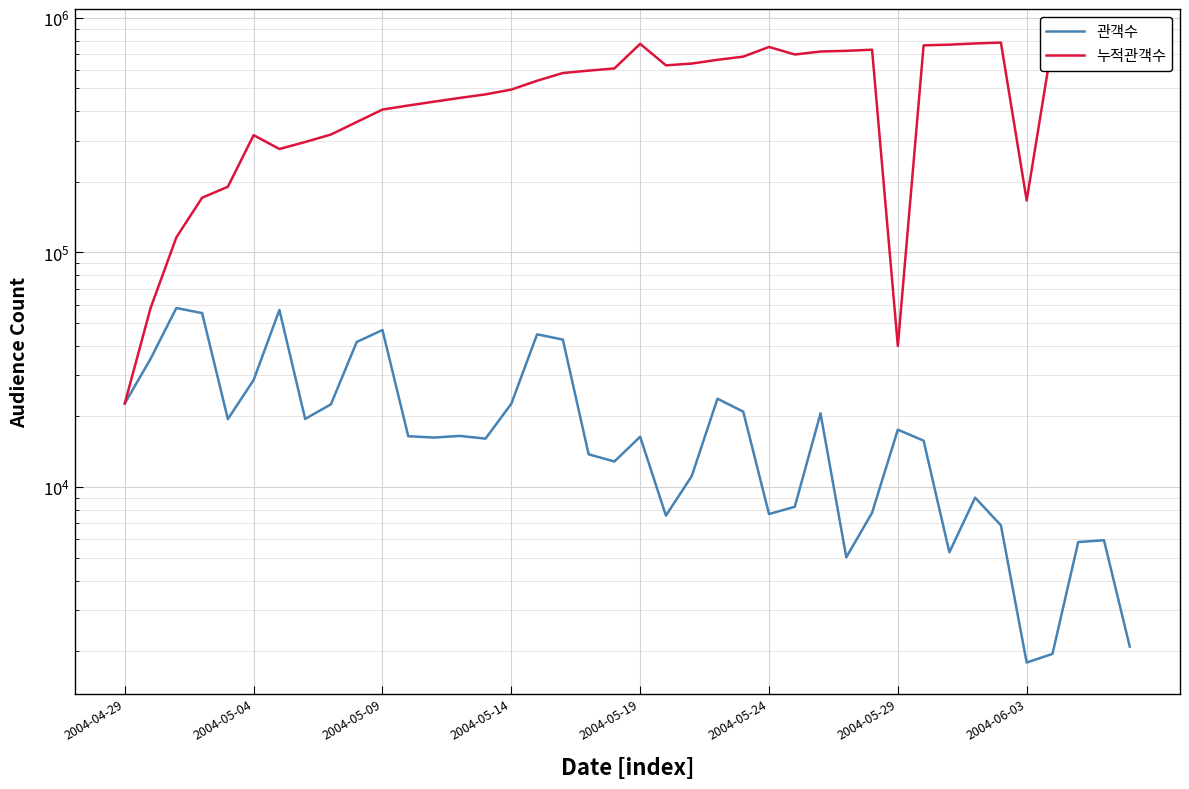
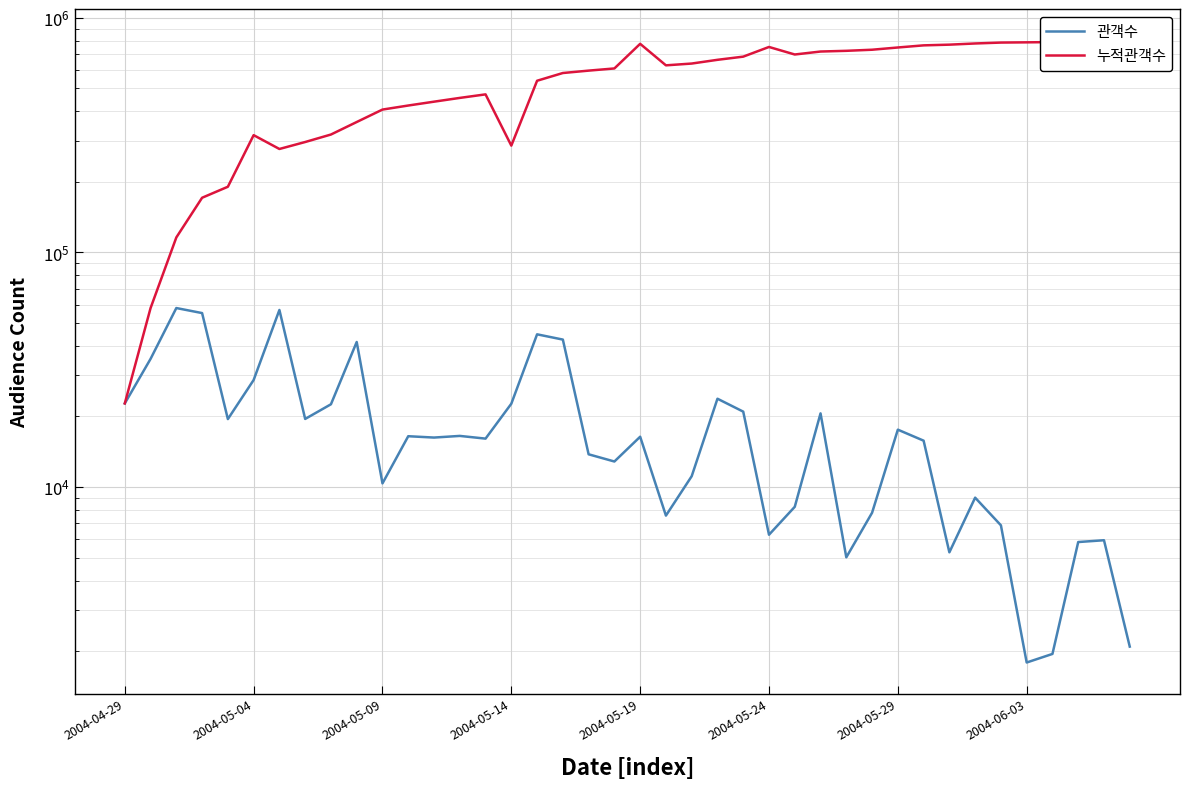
  {
    "관객수": {
      "2004-05-04": 29000,
-     "2004-05-09": 47000,
+     "2004-05-09": 10000,
      "2004-05-14": 23000,
      "2004-05-19": 16000,
-     "2004-05-24": 7700,
+     "2004-05-24": 6300,
      "2004-05-29": 18000,
      "2004-06-03": 1800
    },
    "누적관객수": {
      "2004-05-04": 320000,
      "2004-05-09": 410000,
-     "2004-05-14": 490000,
+     "2004-05-14": 290000,
      "2004-05-19": 770000,
      "2004-05-24": 750000,
-     "2004-05-29": 40000,
-     "2004-06-03": 170000
+     "2004-05-29": 750000,
+     "2004-06-03": 790000
    }
  }
